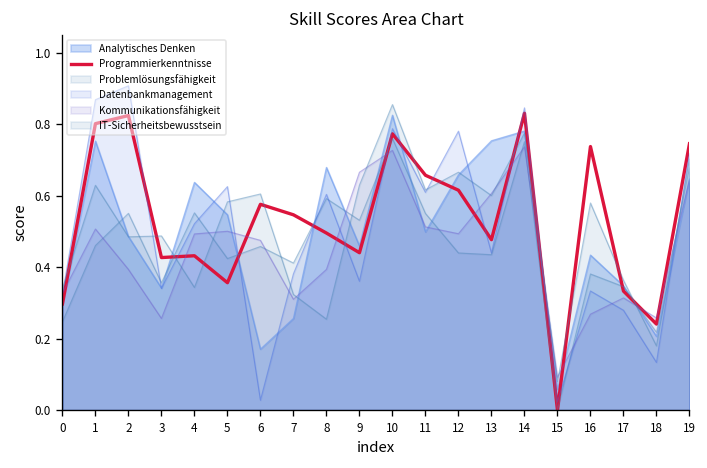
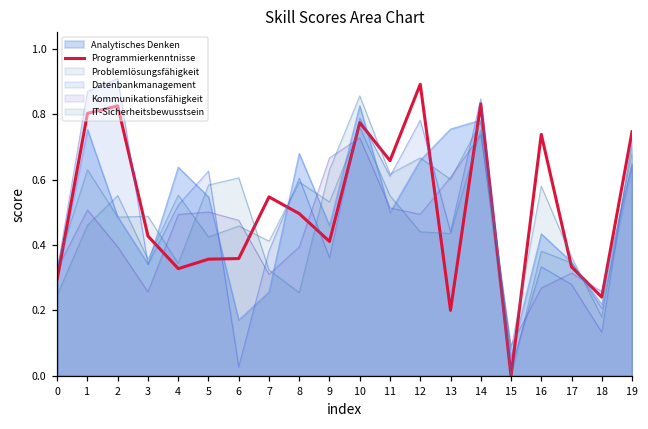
  {
    "Programmierkenntnisse": {
      "3": 0.43,
-     "4": 0.43,
+     "4": 0.33,
      "5": 0.36,
-     "6": 0.58,
+     "6": 0.36,
      "7": 0.55,
      "8": 0.50,
-     "9": 0.44,
+     "9": 0.41,
      "10": 0.77,
      "11": 0.66,
-     "12": 0.62,
-     "13": 0.48,
+     "12": 0.89,
+     "13": 0.20,
      "14": 0.83,
      "16": 0.74,
      "17": 0.33,
      "18": 0.24,
      "19": 0.75
    }
  }
